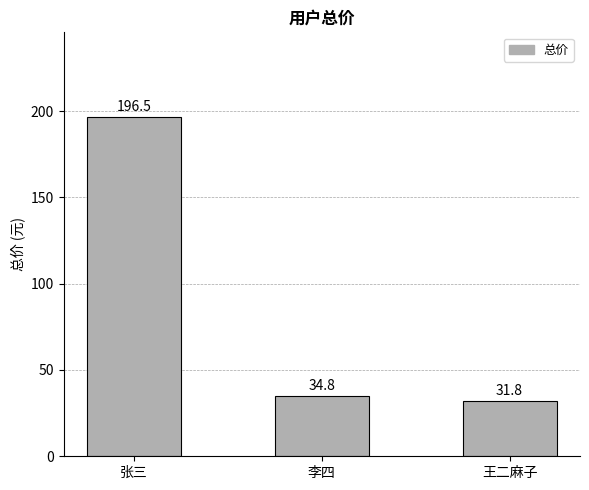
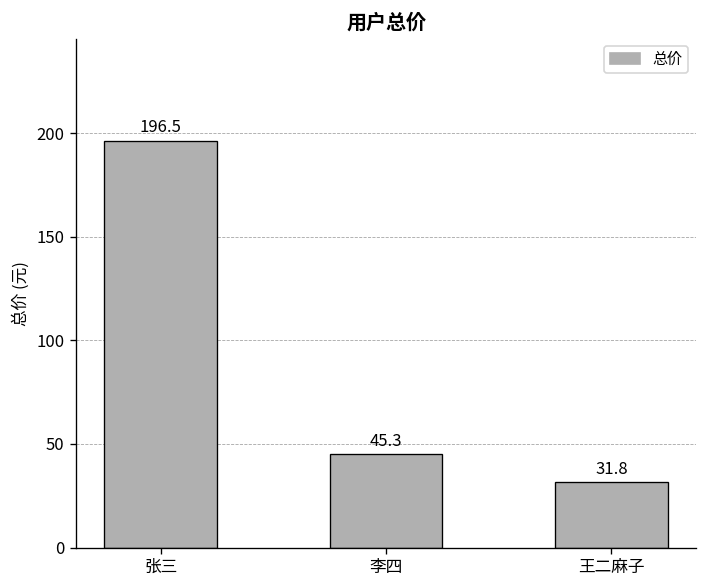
  {
    "张三": 196.5,
-   "李四": 34.8,
+   "李四": 45.3,
    "王二麻子": 31.8
  }
